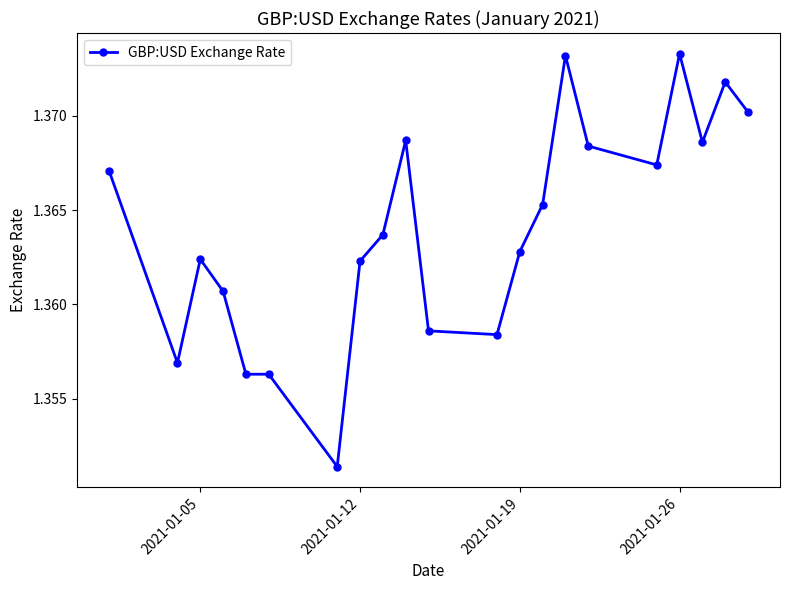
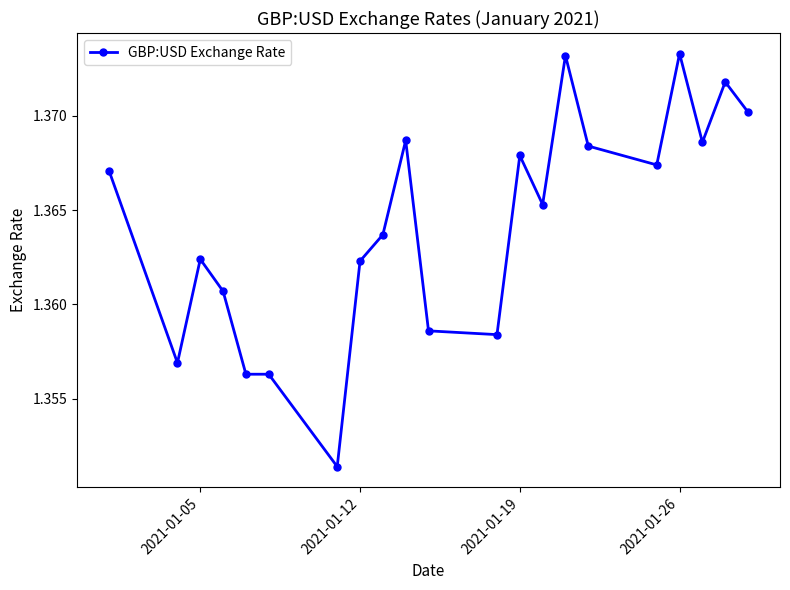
  {
    "2021-01-05": 1.3624,
    "2021-01-12": 1.3623,
-   "2021-01-19": 1.3628,
+   "2021-01-19": 1.3679,
    "2021-01-26": 1.3733
  }
